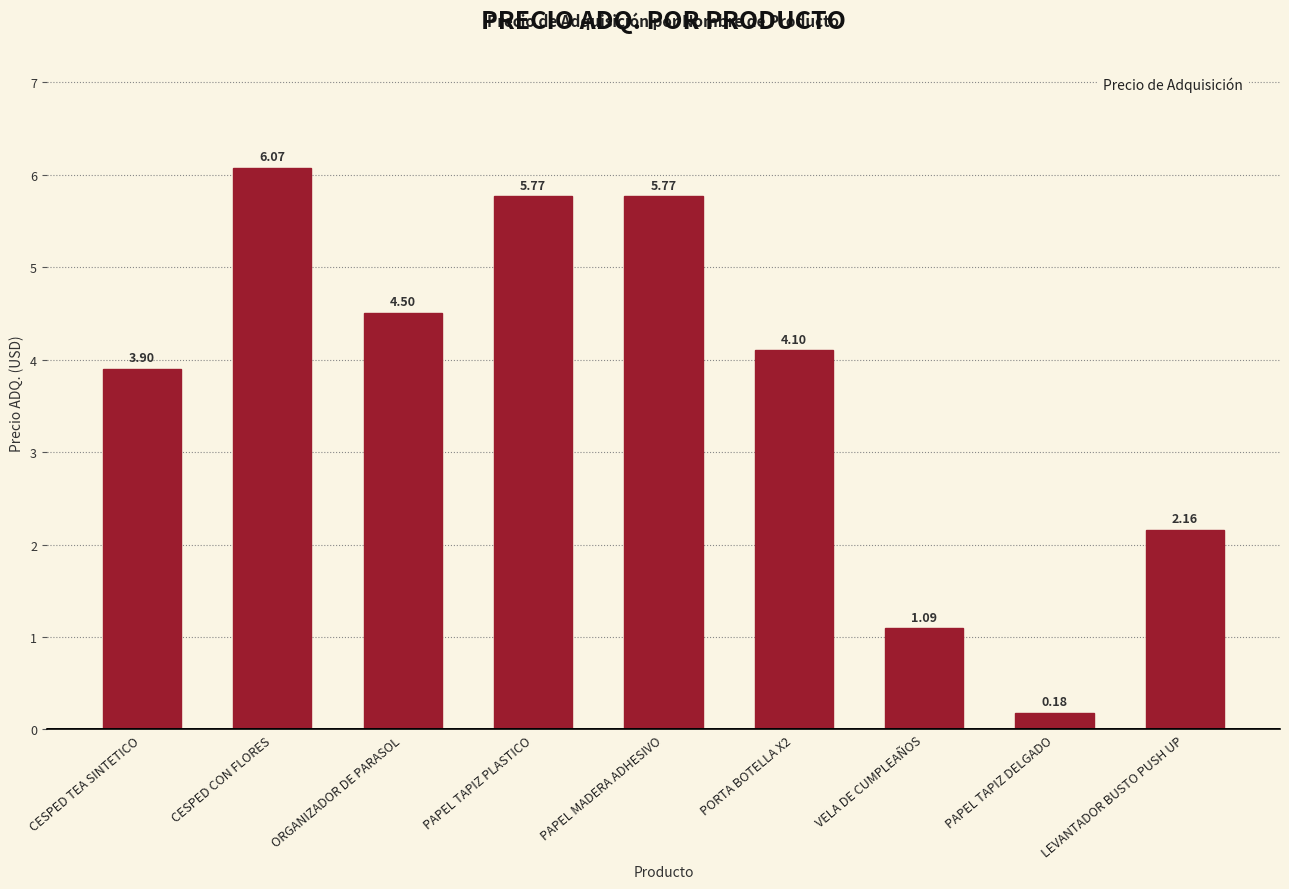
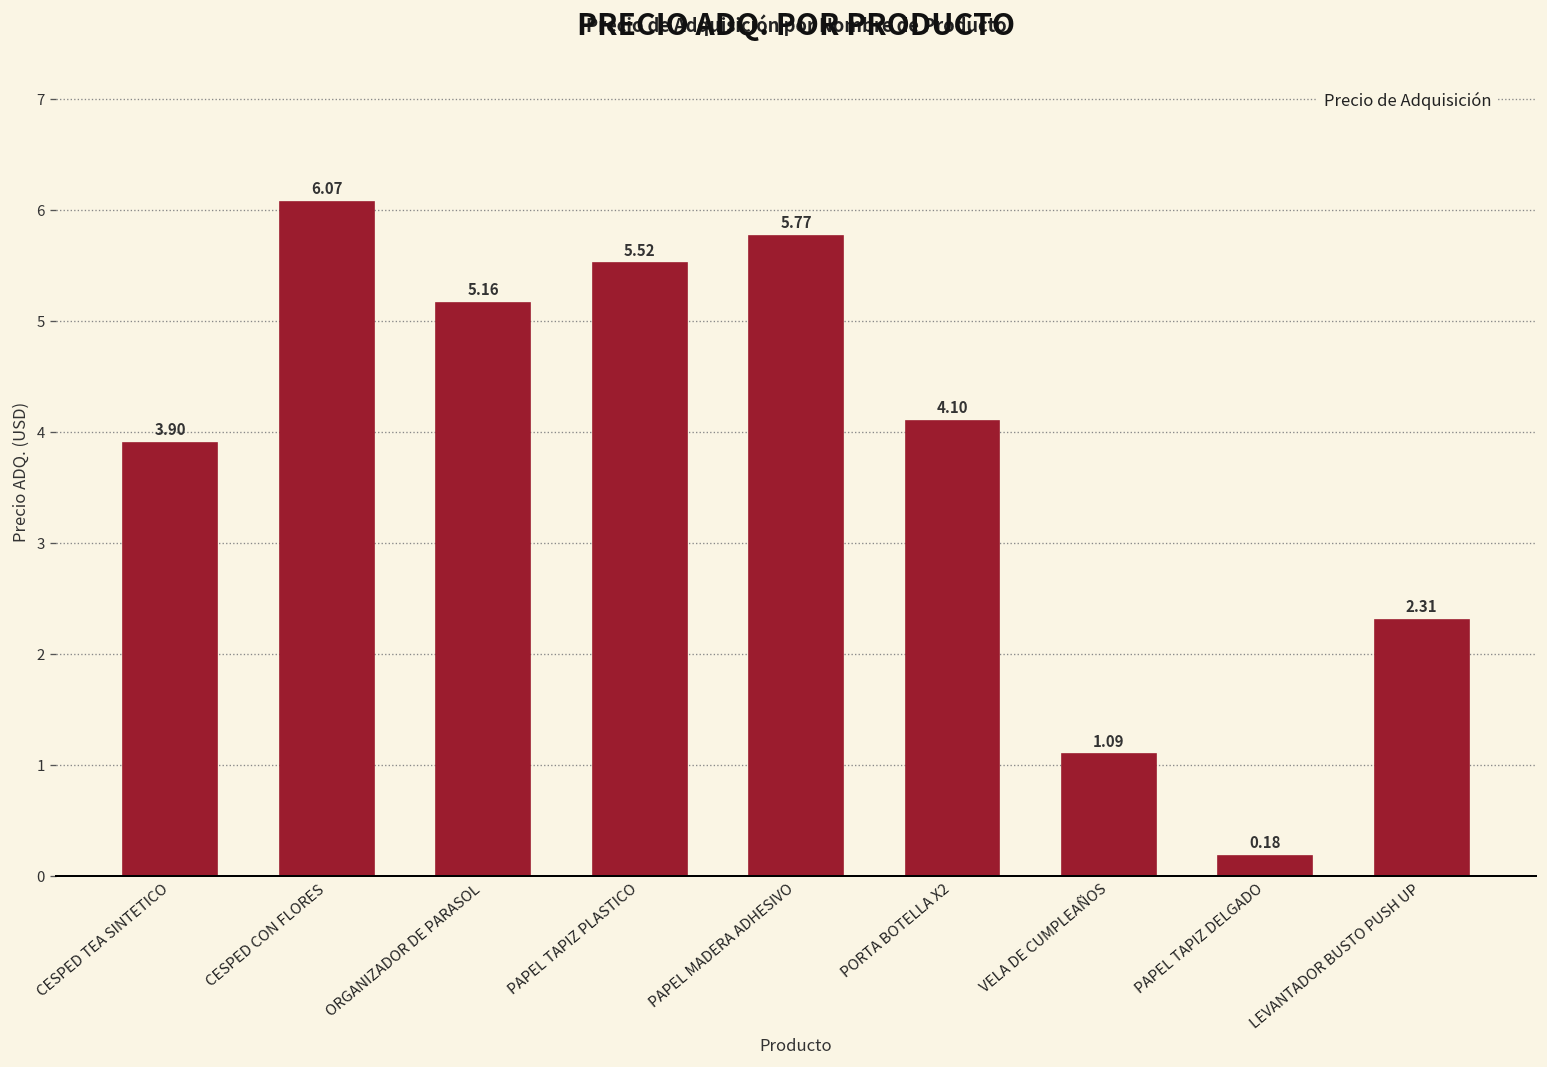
  {
    "CESPED TEA SINTETICO": 3.90,
    "CESPED CON FLORES": 6.07,
-   "ORGANIZADOR DE PARASOL": 4.50,
-   "PAPEL TAPIZ PLASTICO": 5.77,
+   "ORGANIZADOR DE PARASOL": 5.16,
+   "PAPEL TAPIZ PLASTICO": 5.52,
    "PAPEL MADERA ADHESIVO": 5.77,
    "PORTA BOTELLA X2": 4.10,
    "VELA DE CUMPLEAÑOS": 1.09,
    "PAPEL TAPIZ DELGADO": 0.18,
-   "LEVANTADOR BUSTO PUSH UP": 2.16
+   "LEVANTADOR BUSTO PUSH UP": 2.31
  }
